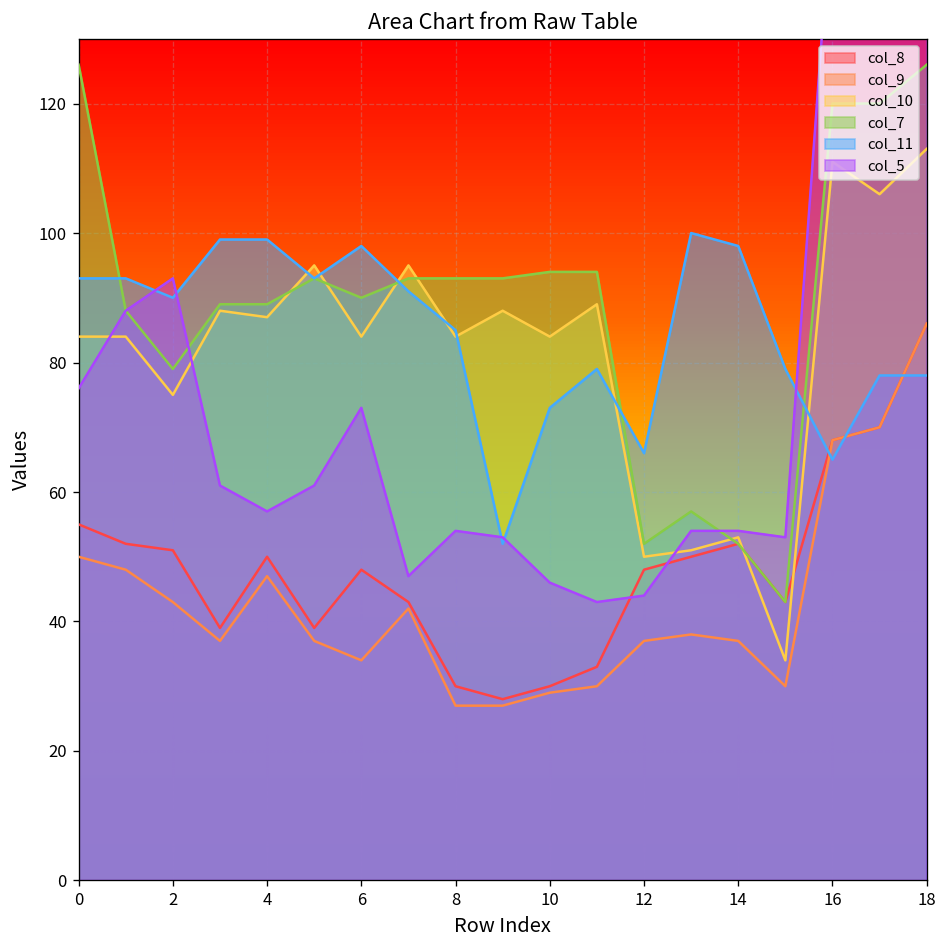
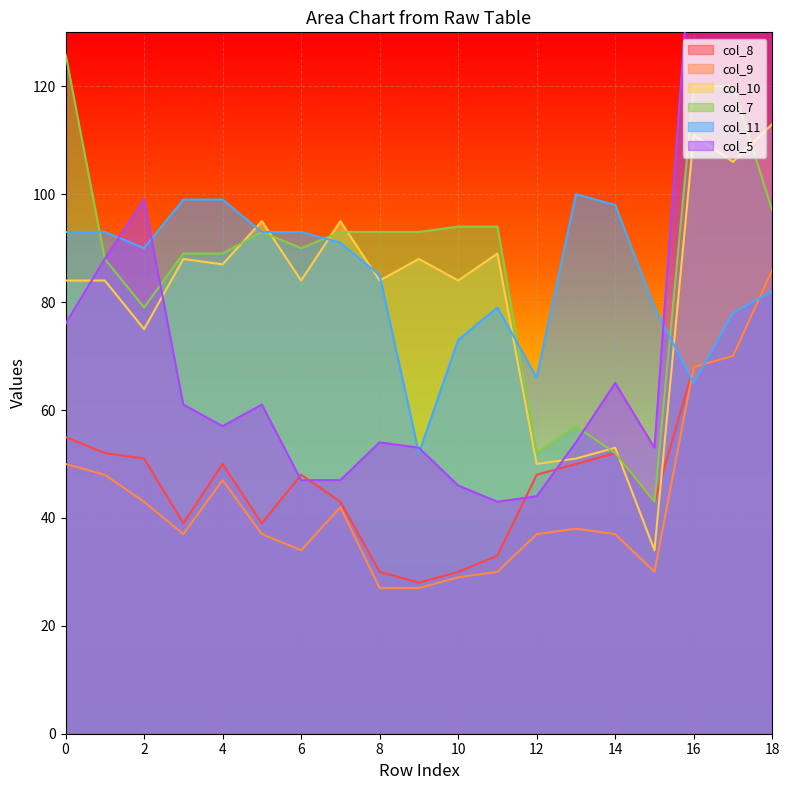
  {
    "col_7": {
      "0": 126,
      "2": 79,
      "4": 89,
      "6": 90,
      "8": 93,
      "10": 94,
      "12": 52,
-     "18": 126
+     "18": 97
    },
    "col_11": {
      "0": 93,
      "2": 90,
      "4": 99,
-     "6": 98,
+     "6": 93,
      "8": 85,
      "10": 73,
      "12": 66,
      "14": 98,
      "16": 65,
-     "18": 78
+     "18": 82
    },
    "col_5": {
      "0": 76,
-     "2": 93,
+     "2": 99,
      "4": 57,
-     "6": 73,
+     "6": 47,
      "8": 54,
      "10": 46,
      "12": 44,
-     "14": 54
+     "14": 65
    }
  }
